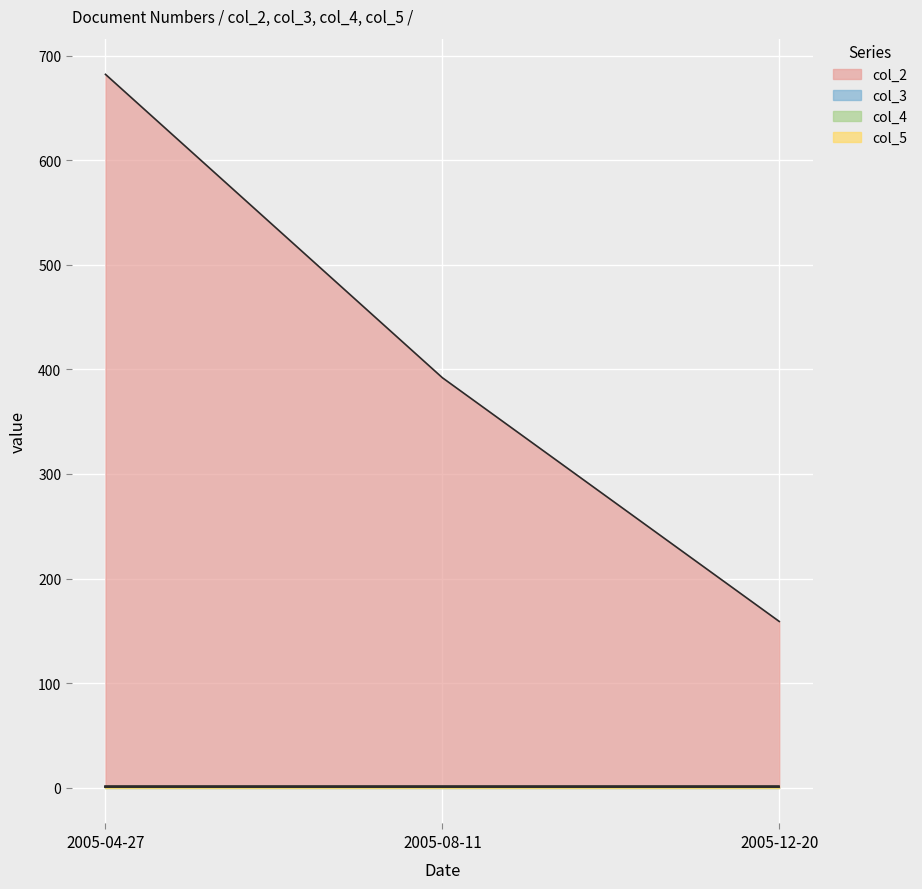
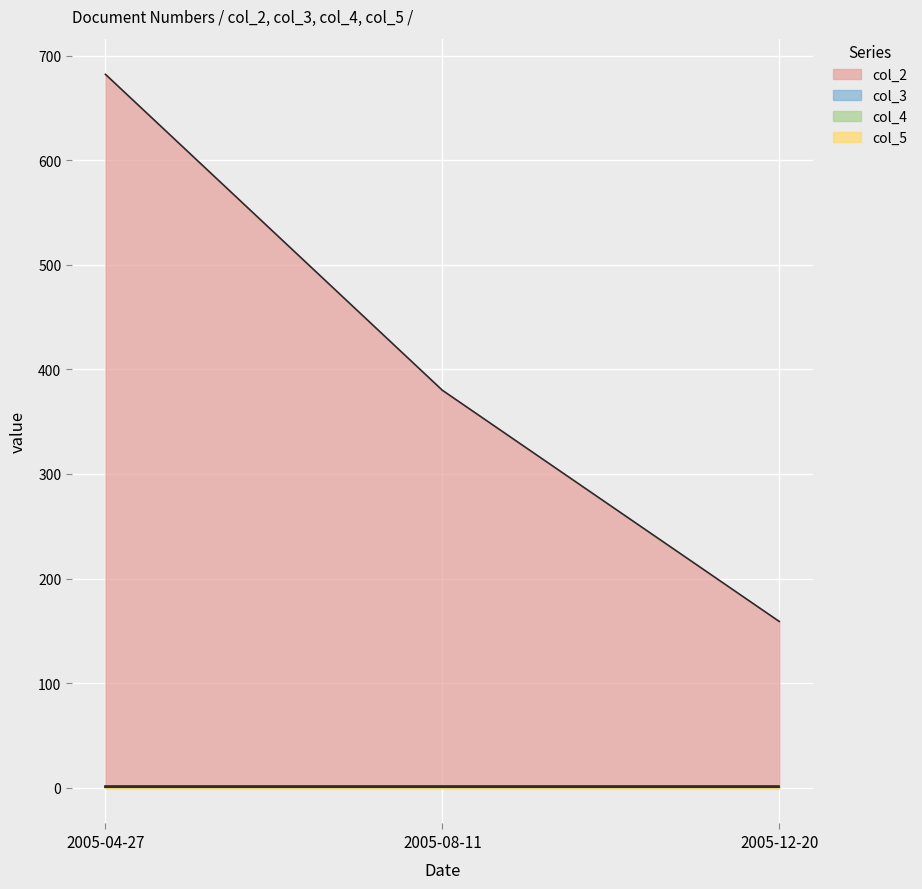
  {
    "col_2": {
      "2005-04-27": 682,
-     "2005-08-11": 392,
+     "2005-08-11": 380,
      "2005-12-20": 159
    }
  }
